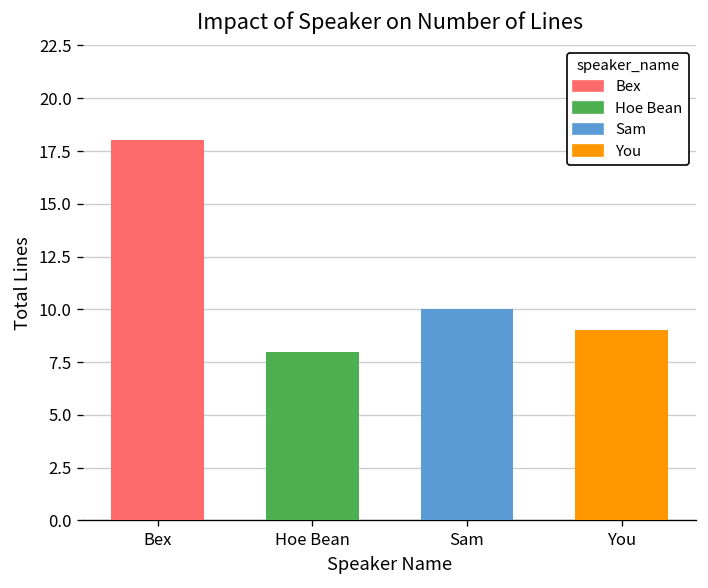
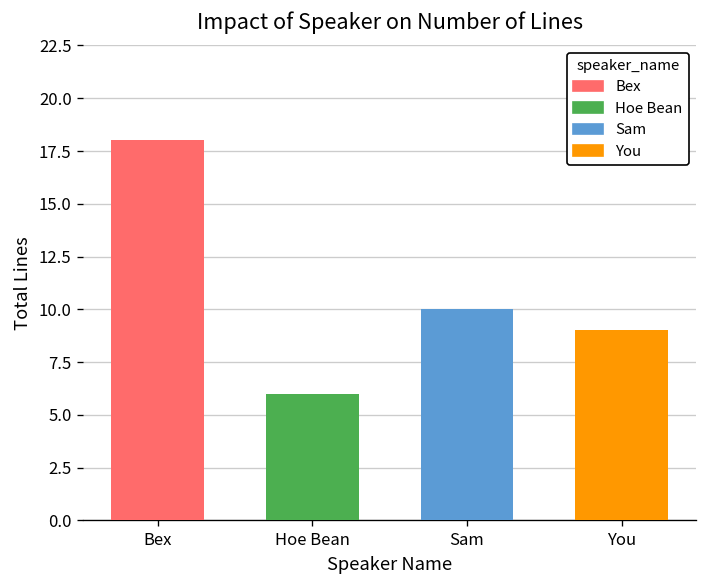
  {
    "Bex": 18,
-   "Hoe Bean": 8,
+   "Hoe Bean": 6,
    "Sam": 10,
    "You": 9
  }
